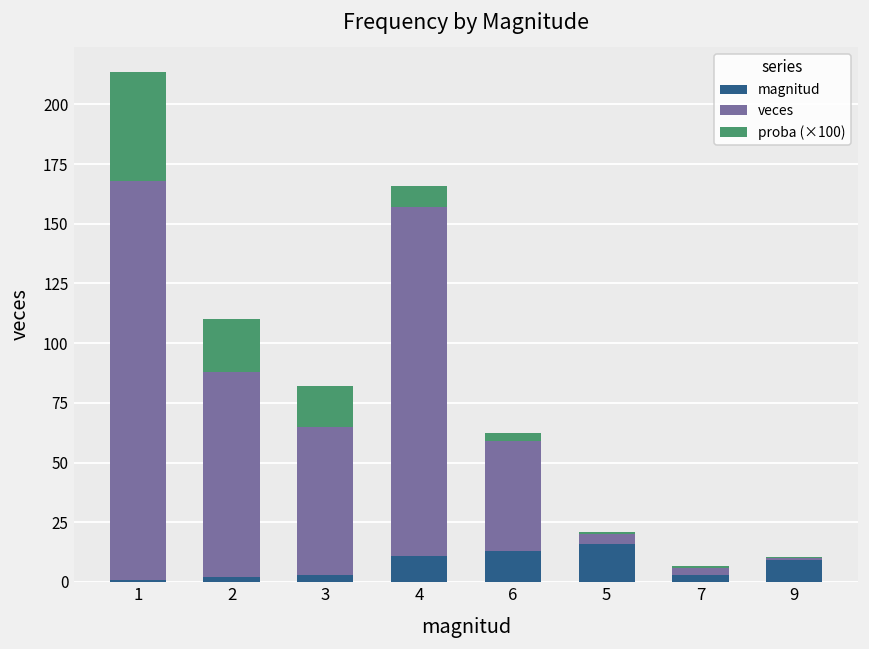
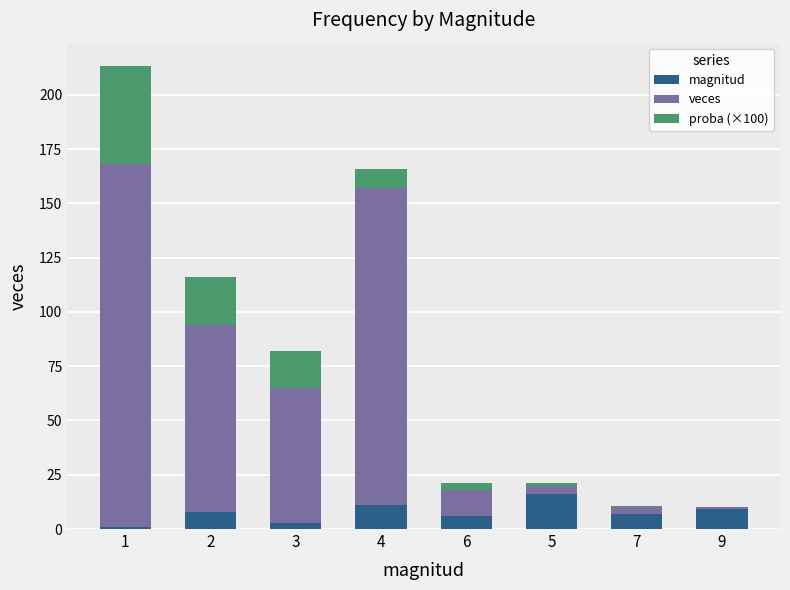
  {
    "magnitud": {
-     "2": 2,
+     "2": 8,
      "3": 3,
      "4": 11,
-     "6": 13,
+     "6": 6,
      "5": 16,
-     "7": 3,
+     "7": 7,
      "9": 9
    },
    "veces": {
      "1": 167,
      "2": 86,
      "3": 62,
      "4": 146,
-     "6": 46,
+     "6": 12,
      "5": 4,
      "7": 3
    },
    "proba (×100)": {
      "1": 45,
      "2": 22,
      "3": 17,
      "4": 9,
      "6": 3
    }
  }
